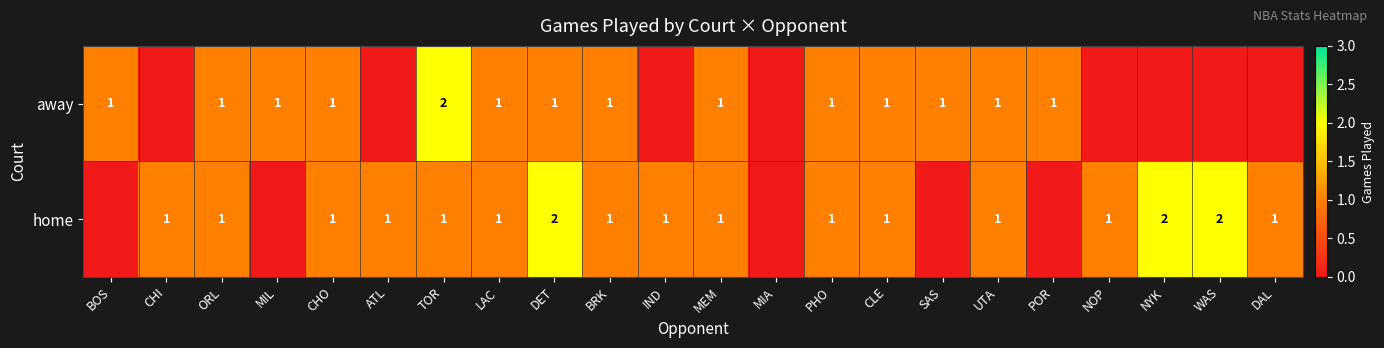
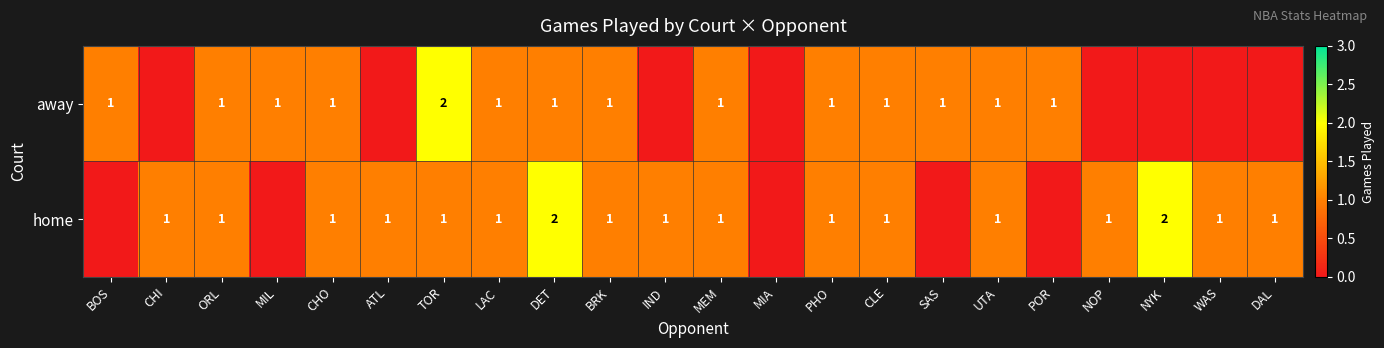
  {
    "away": {
      "BOS": 1,
      "ORL": 1,
      "MIL": 1,
      "CHO": 1,
      "TOR": 2,
      "LAC": 1,
      "DET": 1,
      "BRK": 1,
      "MEM": 1,
      "PHO": 1,
      "CLE": 1,
      "SAS": 1,
      "UTA": 1,
      "POR": 1
    },
    "home": {
      "CHI": 1,
      "ORL": 1,
      "CHO": 1,
      "ATL": 1,
      "TOR": 1,
      "LAC": 1,
      "DET": 2,
      "BRK": 1,
      "IND": 1,
      "MEM": 1,
      "PHO": 1,
      "CLE": 1,
      "UTA": 1,
      "NOP": 1,
      "NYK": 2,
-     "WAS": 2,
+     "WAS": 1,
      "DAL": 1
    }
  }
